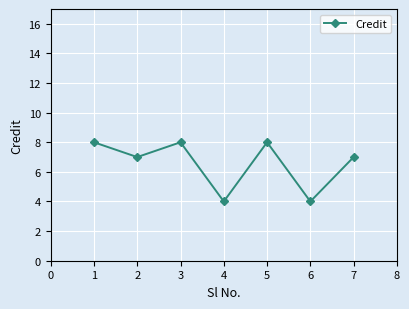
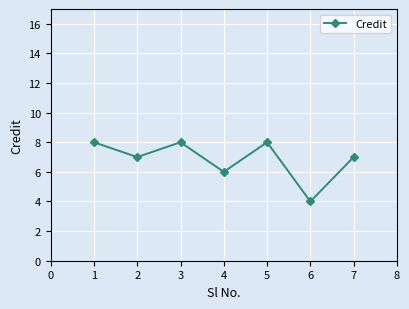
  {
    "1": 8,
    "2": 7,
    "3": 8,
-   "4": 4,
+   "4": 6,
    "5": 8,
    "6": 4,
    "7": 7
  }
